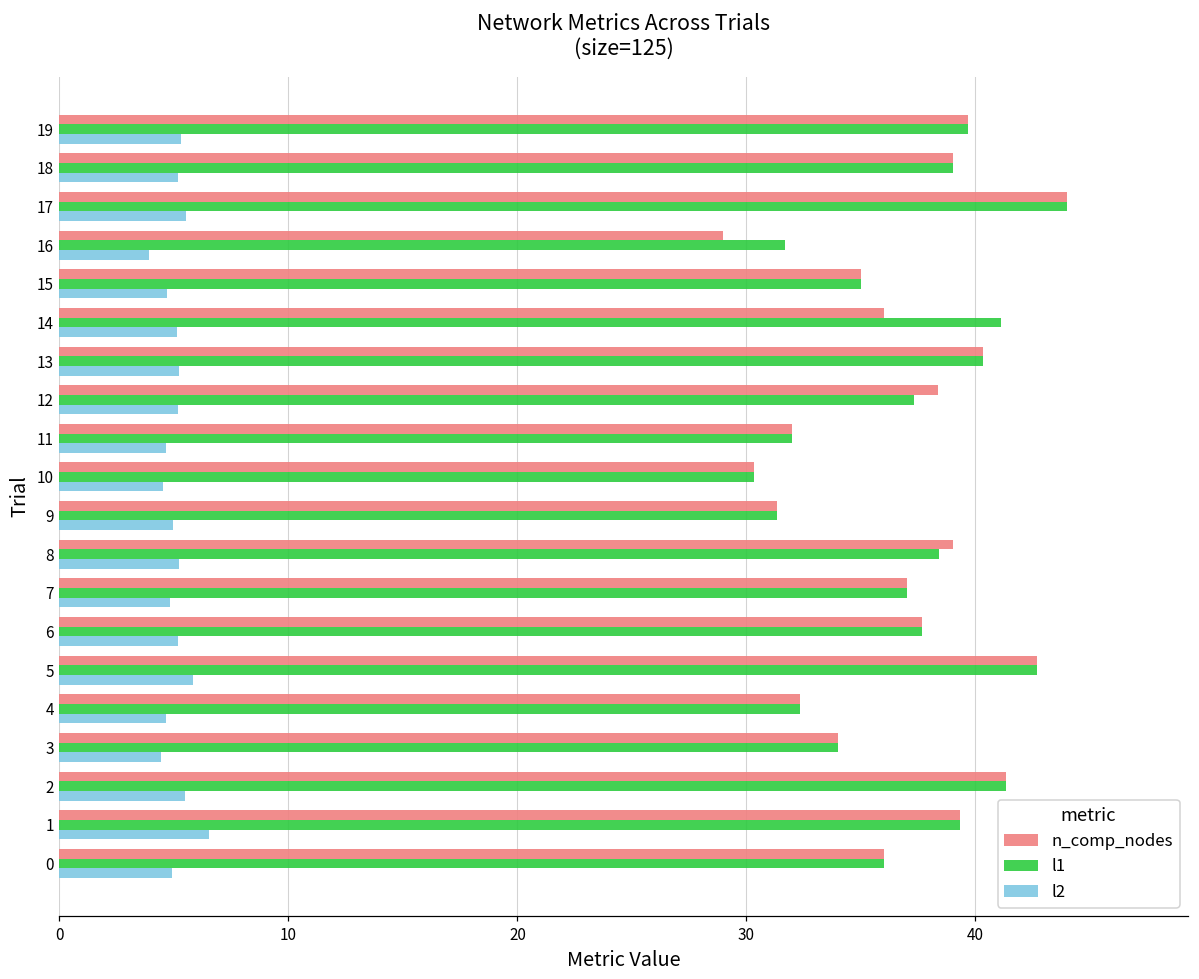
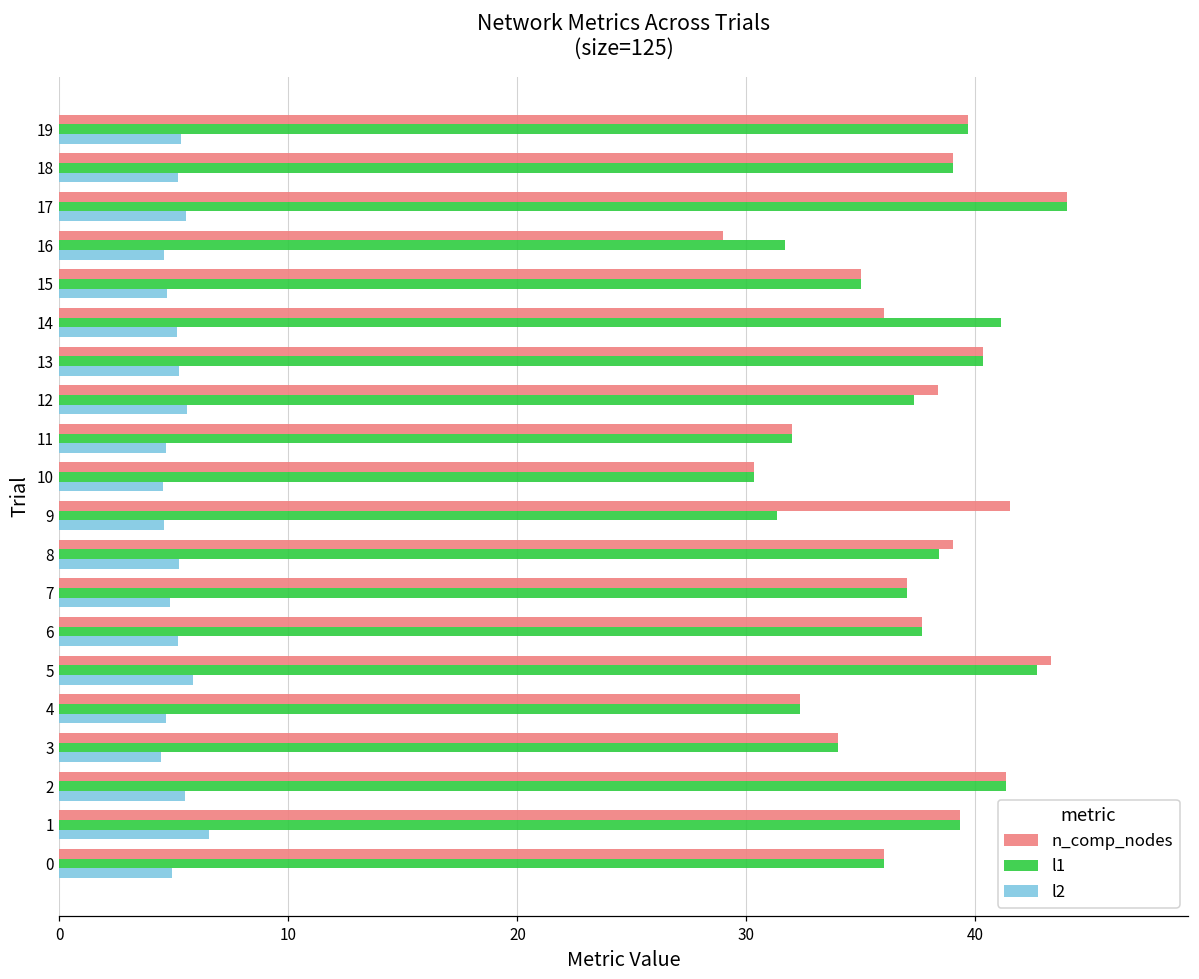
  {
    "n_comp_nodes": {
      "19": 39.7,
      "18": 39.0,
      "17": 44.0,
      "16": 29.0,
      "15": 35.0,
      "14": 36.0,
      "13": 40.3,
      "12": 38.4,
      "11": 32.0,
      "10": 30.3,
-     "9": 31.3,
+     "9": 41.5,
      "8": 39.0,
      "7": 37.0,
      "6": 37.7,
-     "5": 42.7,
+     "5": 43.3,
      "4": 32.3,
      "3": 34.0,
      "2": 41.3,
      "1": 39.3,
      "0": 36.0
    },
    "l1": {
      "19": 39.7,
      "18": 39.0,
      "17": 44.0,
      "16": 31.7,
      "15": 35.0,
      "14": 41.1,
      "13": 40.3,
      "12": 37.3,
      "11": 32.0,
      "10": 30.3,
      "9": 31.3,
      "8": 38.4,
      "7": 37.0,
      "6": 37.7,
      "5": 42.7,
      "4": 32.3,
      "3": 34.0,
      "2": 41.3,
      "1": 39.3,
      "0": 36.0
    },
    "l2": {
      "19": 5.3,
      "18": 5.2,
      "17": 5.5,
-     "16": 3.9,
+     "16": 4.6,
      "15": 4.7,
      "14": 5.1,
      "13": 5.2,
-     "12": 5.2,
+     "12": 5.6,
      "11": 4.7,
      "10": 4.5,
-     "9": 5.0,
+     "9": 4.6,
      "8": 5.2,
      "7": 4.8,
      "6": 5.2,
      "5": 5.8,
      "4": 4.7,
      "3": 4.4,
      "2": 5.5,
      "1": 6.5,
      "0": 4.9
    }
  }
